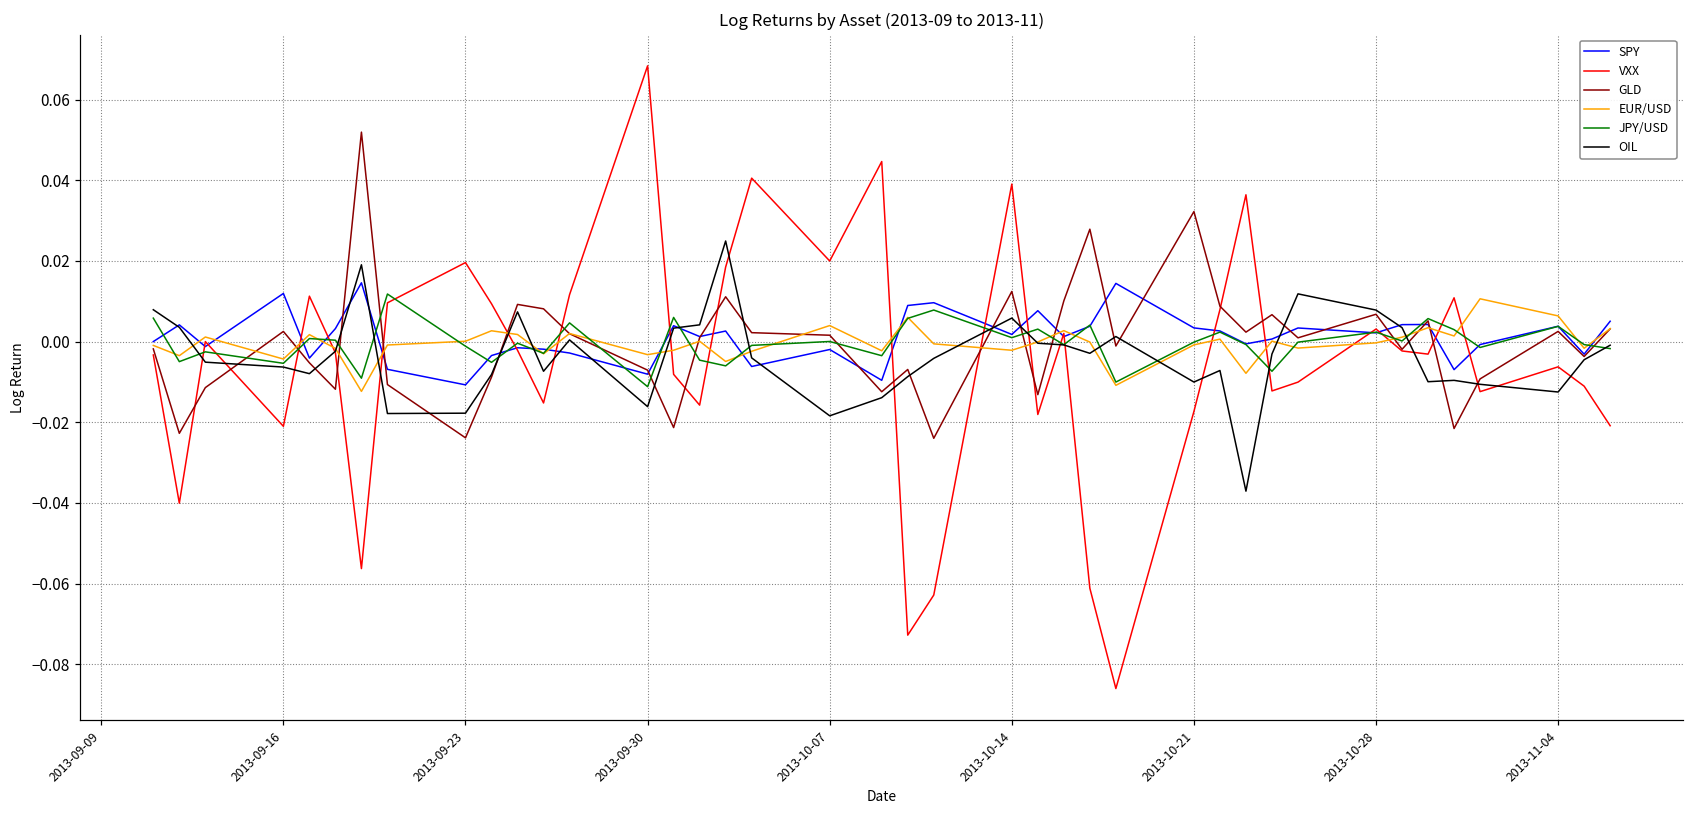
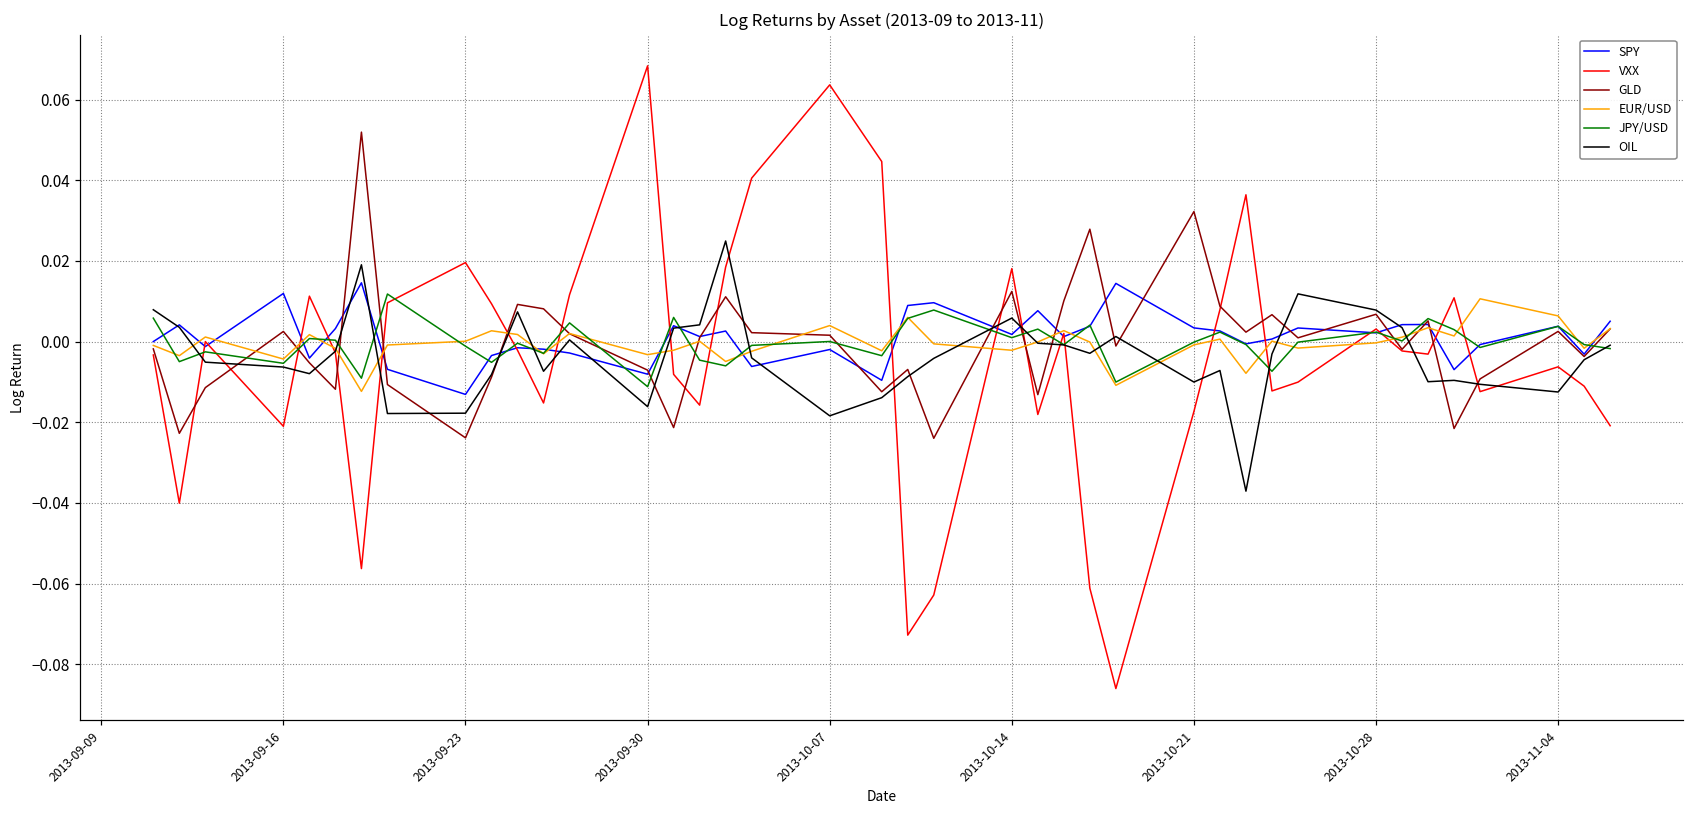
  {
    "SPY": {
      "2013-09-16": 0.012,
-     "2013-09-23": -0.011,
+     "2013-09-23": -0.013,
      "2013-09-30": -0.008,
      "2013-10-07": -0.002,
      "2013-10-14": 0.002,
      "2013-10-21": 0.003
    },
    "VXX": {
      "2013-09-16": -0.021,
      "2013-09-23": 0.020,
      "2013-09-30": 0.068,
-     "2013-10-07": 0.020,
-     "2013-10-14": 0.039,
+     "2013-10-07": 0.064,
+     "2013-10-14": 0.018,
      "2013-10-21": -0.017,
      "2013-10-28": 0.003,
      "2013-11-04": -0.006
    },
    "GLD": {
      "2013-09-16": 0.003,
      "2013-09-23": -0.024,
      "2013-09-30": -0.007,
      "2013-10-07": 0.002,
      "2013-10-14": 0.012,
      "2013-10-21": 0.032,
      "2013-10-28": 0.007,
      "2013-11-04": 0.003
    },
    "EUR/USD": {
      "2013-09-16": -0.004,
      "2013-09-23": 0.000,
      "2013-09-30": -0.003,
      "2013-10-07": 0.004,
      "2013-10-14": -0.002,
      "2013-10-28": 0.000,
      "2013-11-04": 0.006
    },
    "JPY/USD": {
      "2013-09-16": -0.005,
      "2013-09-23": -0.001,
      "2013-09-30": -0.011,
      "2013-10-07": 0.000,
      "2013-10-14": 0.001
    },
    "OIL": {
      "2013-09-16": -0.006,
      "2013-09-23": -0.018,
      "2013-09-30": -0.016,
      "2013-10-07": -0.018,
      "2013-10-14": 0.006,
      "2013-10-21": -0.010,
      "2013-10-28": 0.008,
      "2013-11-04": -0.013
    }
  }
